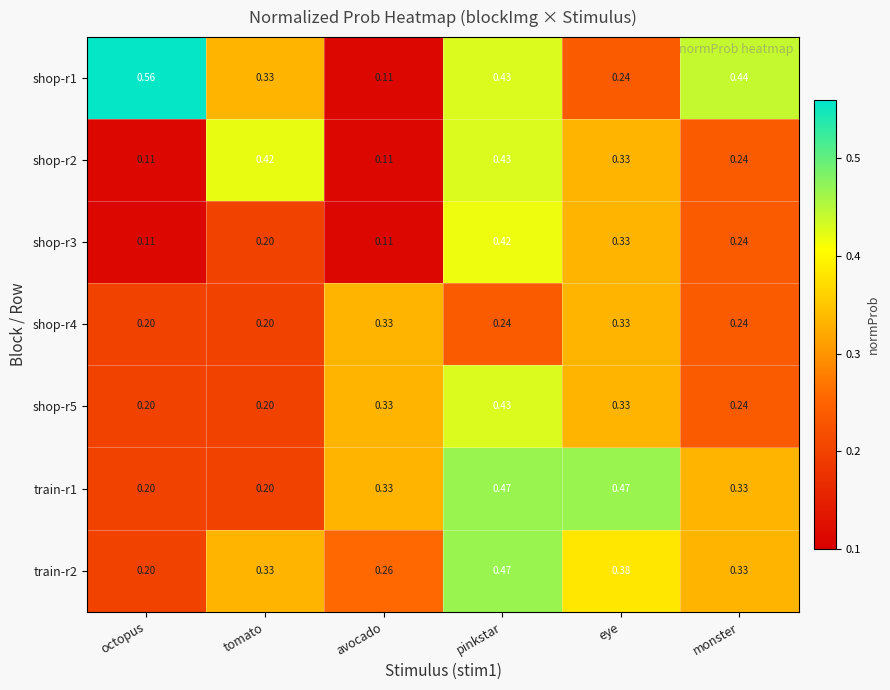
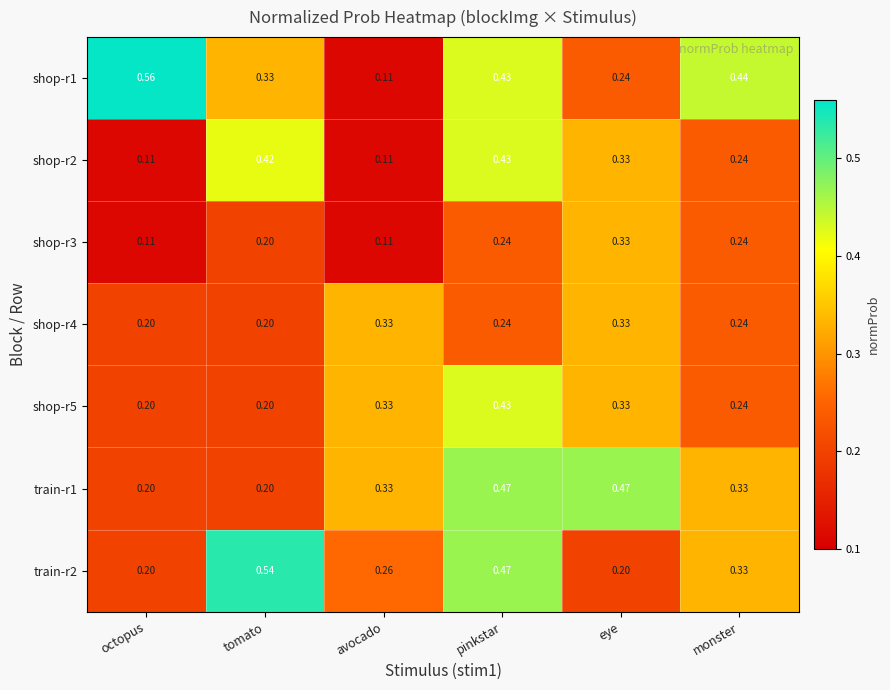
  {
    "shop-r1": {
      "octopus": 0.56,
      "tomato": 0.33,
      "avocado": 0.11,
      "pinkstar": 0.43,
      "eye": 0.24
    },
    "shop-r2": {
      "octopus": 0.11,
      "tomato": 0.42,
      "avocado": 0.11,
      "pinkstar": 0.43,
      "eye": 0.33,
      "monster": 0.24
    },
    "shop-r3": {
      "octopus": 0.11,
      "tomato": 0.20,
      "avocado": 0.11,
-     "pinkstar": 0.42,
+     "pinkstar": 0.24,
      "eye": 0.33,
      "monster": 0.24
    },
    "shop-r4": {
      "octopus": 0.20,
      "tomato": 0.20,
      "avocado": 0.33,
      "pinkstar": 0.24,
      "eye": 0.33,
      "monster": 0.24
    },
    "shop-r5": {
      "octopus": 0.20,
      "tomato": 0.20,
      "avocado": 0.33,
      "pinkstar": 0.43,
      "eye": 0.33,
      "monster": 0.24
    },
    "train-r1": {
      "octopus": 0.20,
      "tomato": 0.20,
      "avocado": 0.33,
      "pinkstar": 0.47,
      "eye": 0.47,
      "monster": 0.33
    },
    "train-r2": {
      "octopus": 0.20,
-     "tomato": 0.33,
+     "tomato": 0.54,
      "avocado": 0.26,
      "pinkstar": 0.47,
-     "eye": 0.38,
+     "eye": 0.20,
      "monster": 0.33
    }
  }
